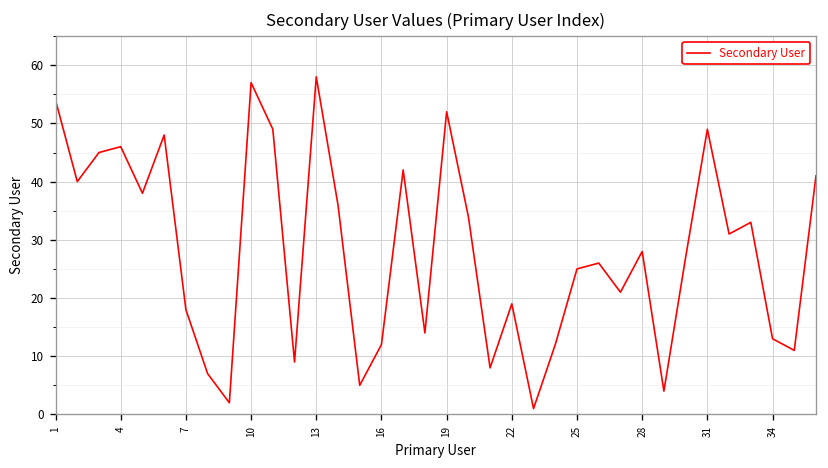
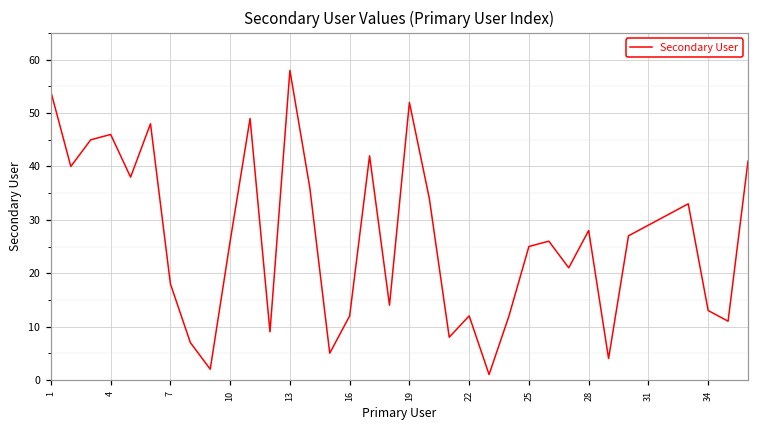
  {
    "1": 54,
    "4": 46,
    "7": 18,
-   "10": 57,
+   "10": 26,
    "13": 58,
    "16": 12,
    "19": 52,
-   "22": 19,
+   "22": 12,
    "25": 25,
    "28": 28,
-   "31": 49,
+   "31": 29,
    "34": 13
  }
